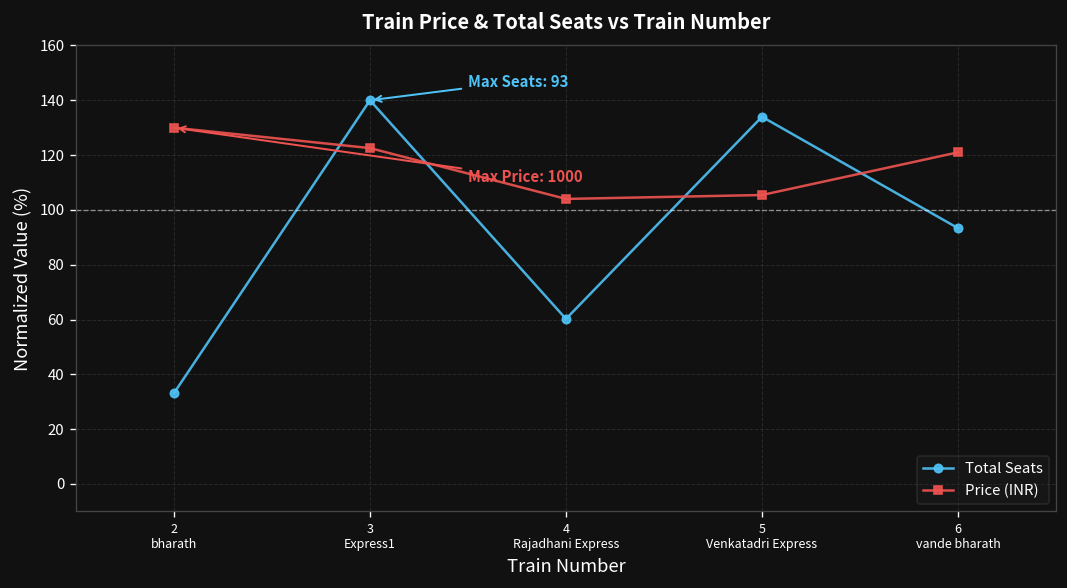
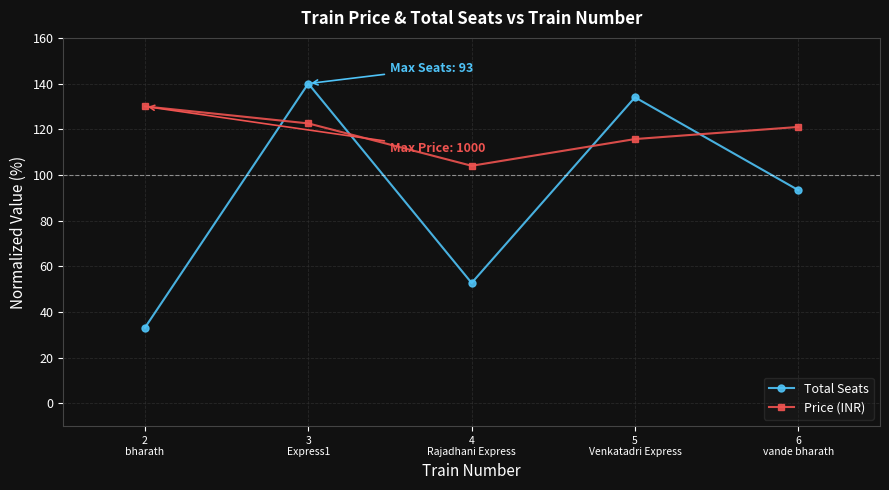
  {
    "Total Seats": {
      "2 bharath": 33,
-     "4 Rajadhani Express": 60,
+     "4 Rajadhani Express": 53,
      "5 Venkatadri Express": 134,
      "6 vande bharath": 93
    },
    "Price (INR)": {
      "2 bharath": 130,
      "4 Rajadhani Express": 104,
-     "5 Venkatadri Express": 105,
+     "5 Venkatadri Express": 116,
      "6 vande bharath": 121
    }
  }
